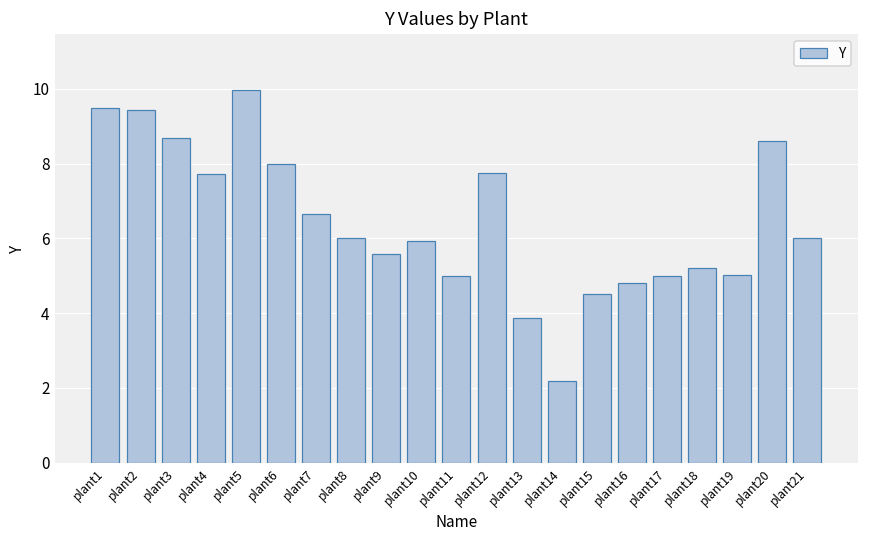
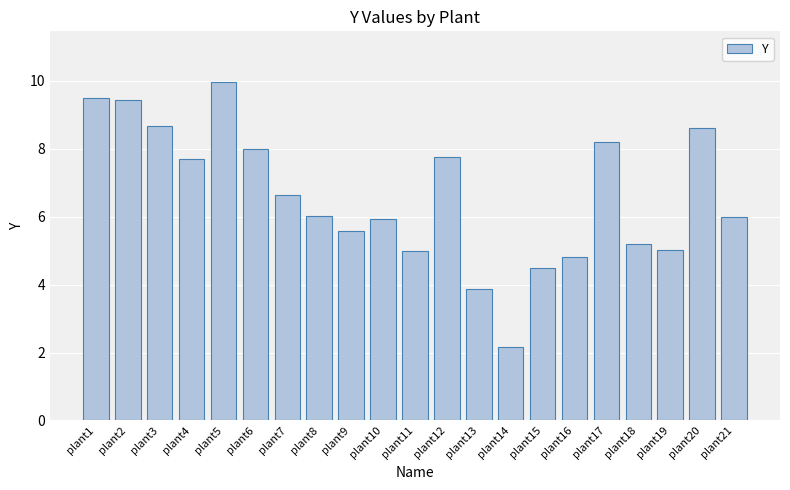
  {
    "plant1": 9.5,
    "plant2": 9.4,
    "plant3": 8.7,
    "plant4": 7.7,
    "plant5": 10.0,
    "plant6": 8.0,
    "plant7": 6.6,
    "plant8": 6.0,
    "plant9": 5.6,
    "plant10": 5.9,
    "plant11": 5.0,
    "plant12": 7.8,
    "plant13": 3.9,
    "plant14": 2.2,
    "plant15": 4.5,
    "plant16": 4.8,
-   "plant17": 5.0,
+   "plant17": 8.2,
    "plant18": 5.2,
    "plant19": 5.0,
    "plant20": 8.6,
    "plant21": 6.0
  }
